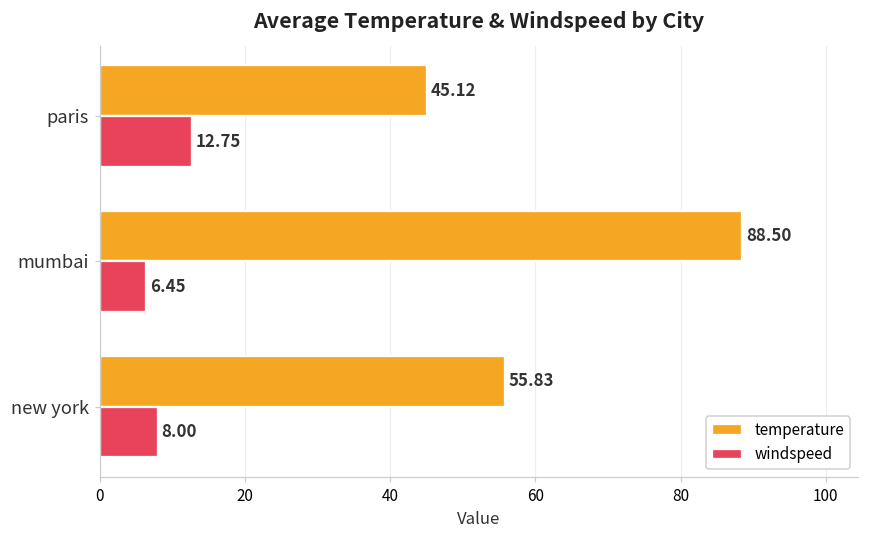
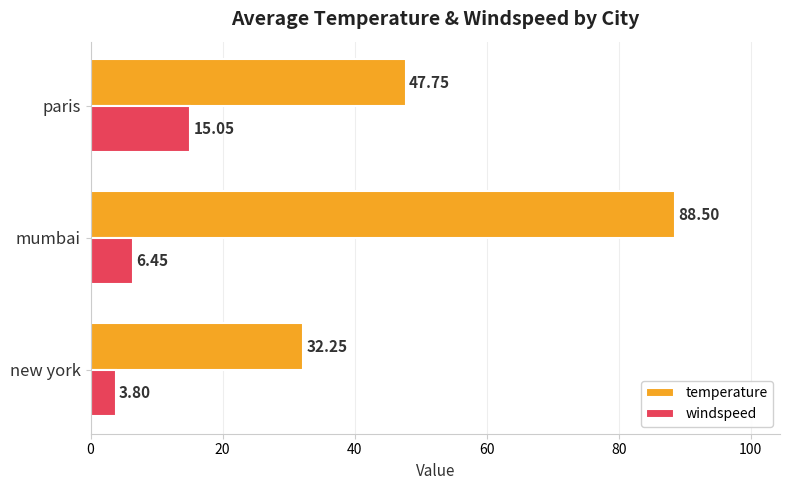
  {
    "temperature": {
-     "paris": 45.12,
+     "paris": 47.75,
      "mumbai": 88.50,
-     "new york": 55.83
+     "new york": 32.25
    },
    "windspeed": {
-     "paris": 12.75,
+     "paris": 15.05,
      "mumbai": 6.45,
-     "new york": 8.00
+     "new york": 3.80
    }
  }
